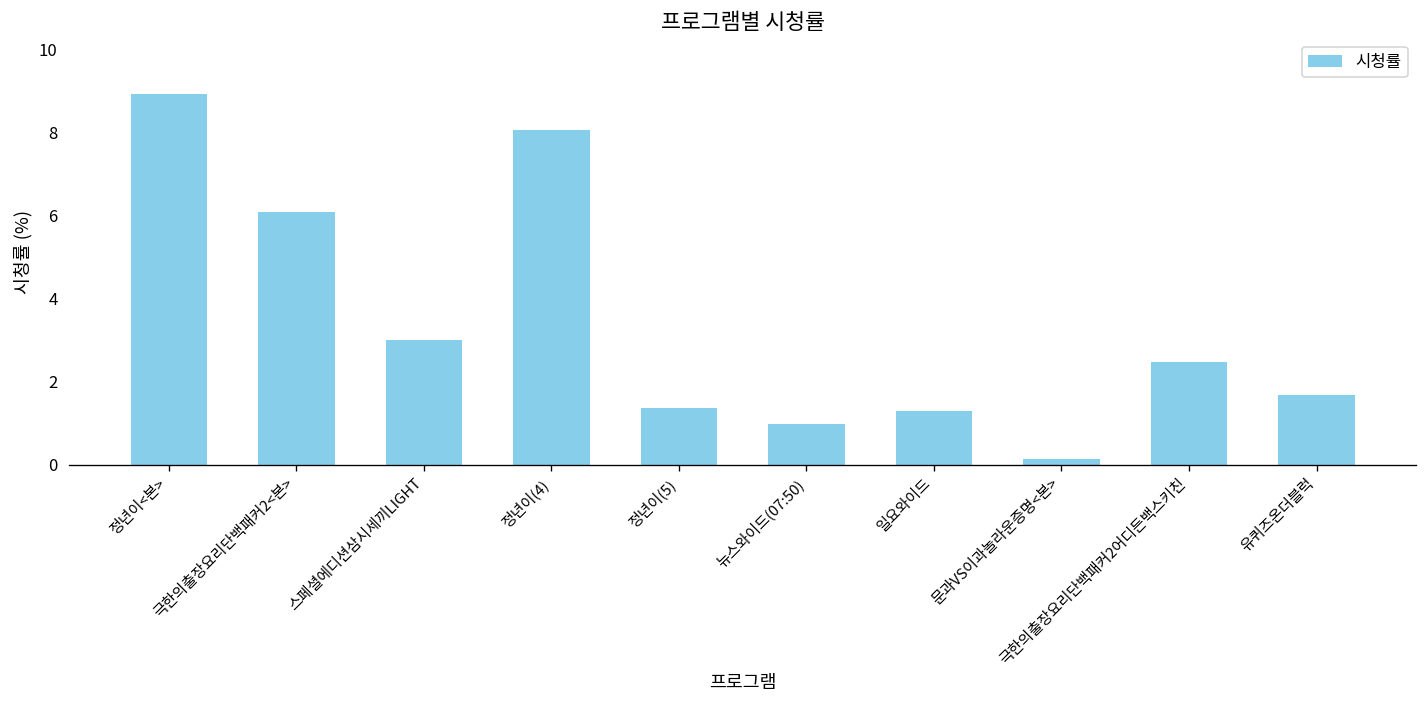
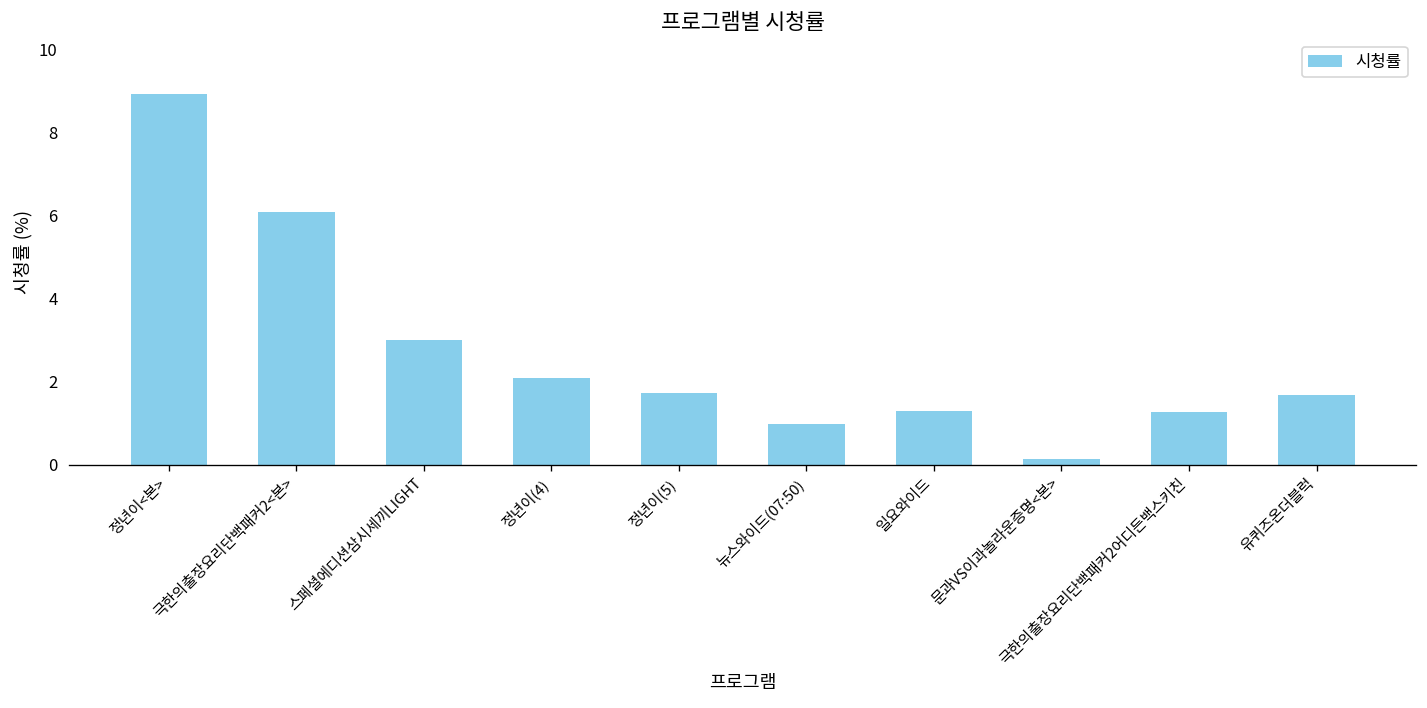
  {
    "정년이<본>": 8.9,
    "극한의출장요리단백패커2<본>": 6.1,
    "스페셜에디션삼시세끼LIGHT": 3.0,
-   "정년이(4)": 8.0,
-   "정년이(5)": 1.4,
+   "정년이(4)": 2.1,
+   "정년이(5)": 1.7,
    "뉴스와이드(07:50)": 1.0,
    "일요와이드": 1.3,
    "문과VS이과놀라운증명<본>": 0.1,
-   "극한의출장요리단백패커2어디든백스키친": 2.5,
+   "극한의출장요리단백패커2어디든백스키친": 1.3,
    "유퀴즈온더블럭": 1.7
  }
